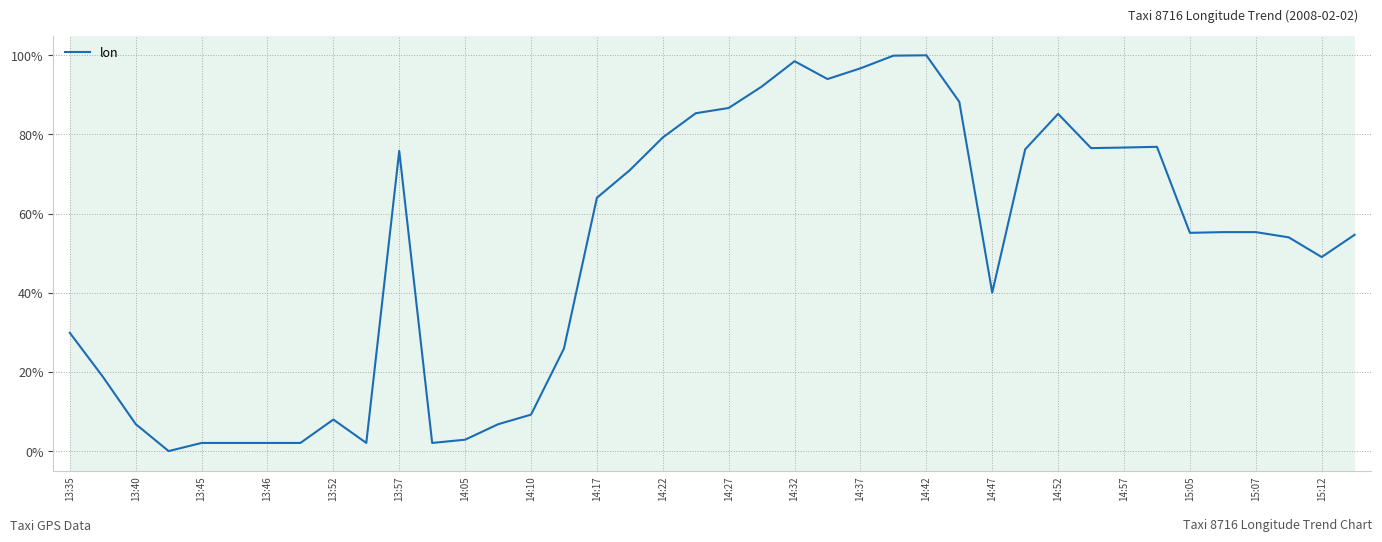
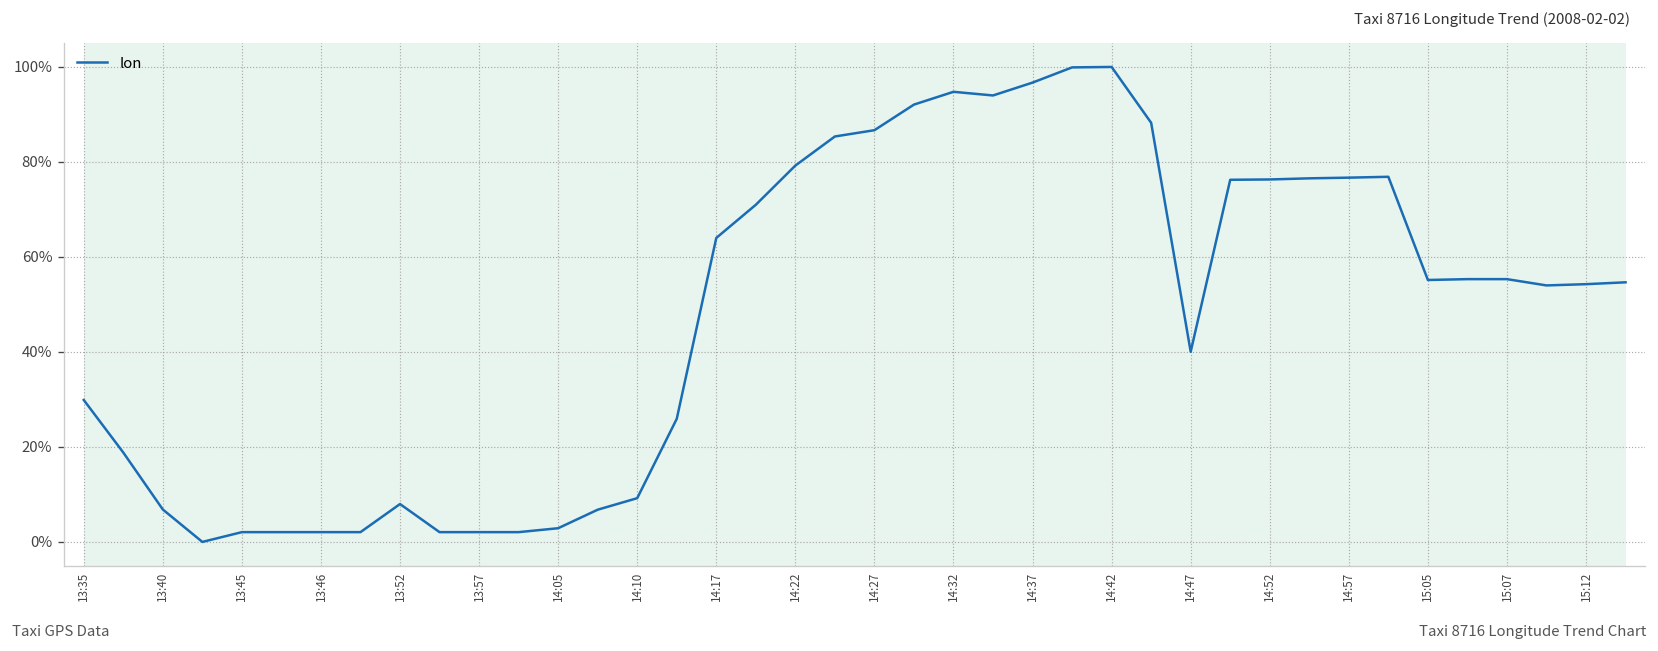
  {
    "13:35": "30%",
    "13:40": "7%",
    "13:46": "2%",
    "13:52": "8%",
-   "13:57": "76%",
+   "13:57": "2%",
    "14:05": "3%",
    "14:10": "9%",
    "14:17": "64%",
    "14:22": "79%",
    "14:27": "87%",
-   "14:32": "99%",
+   "14:32": "95%",
    "14:37": "97%",
    "14:42": "100%",
    "14:47": "40%",
-   "14:52": "85%",
+   "14:52": "76%",
    "14:57": "77%",
    "15:05": "55%",
-   "15:12": "49%"
+   "15:12": "54%"
  }
